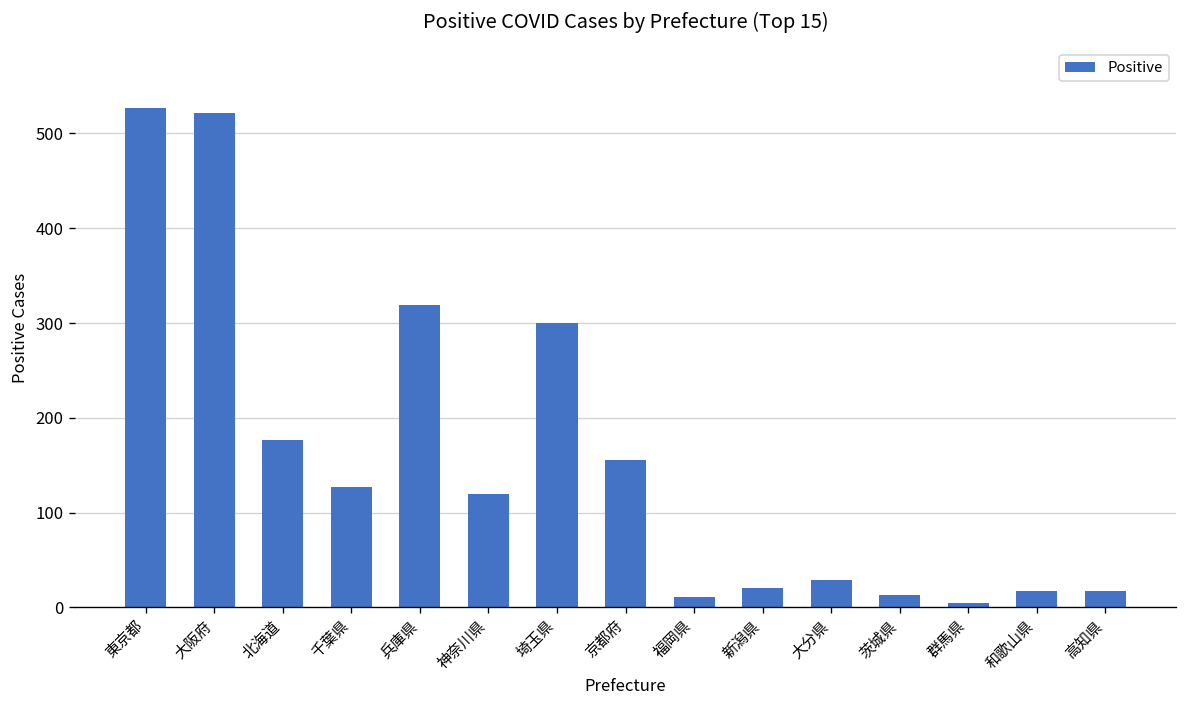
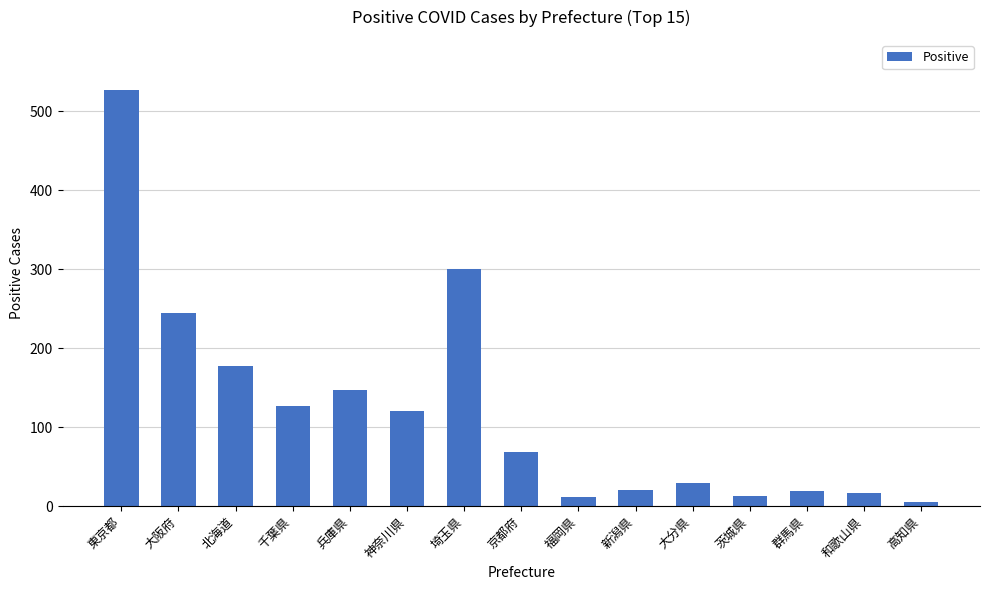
  {
    "東京都": 530,
-   "大阪府": 520,
+   "大阪府": 250,
    "北海道": 180,
    "千葉県": 130,
-   "兵庫県": 320,
+   "兵庫県": 150,
    "神奈川県": 120,
    "埼玉県": 300,
-   "京都府": 160,
+   "京都府": 70,
    "福岡県": 10,
    "新潟県": 20,
    "大分県": 30,
    "茨城県": 10,
-   "群馬県": 10,
+   "群馬県": 20,
    "和歌山県": 20,
-   "高知県": 20
+   "高知県": 10
  }
